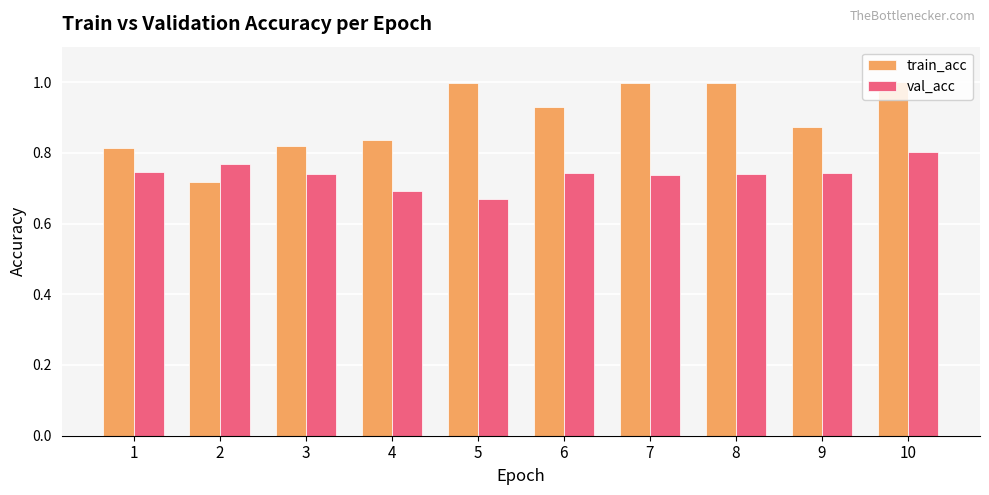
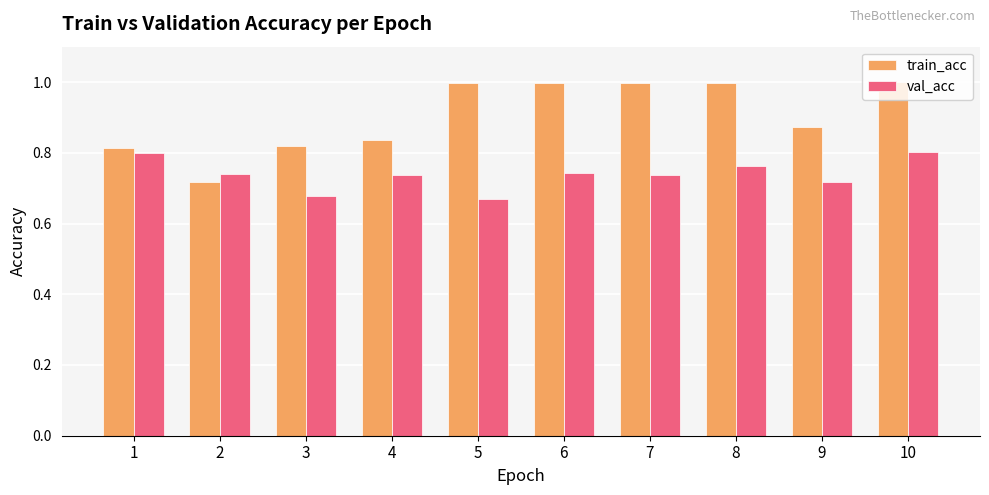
  {
    "train_acc": {
      "1": 0.81,
      "2": 0.72,
      "3": 0.82,
      "4": 0.83,
      "5": 1.00,
-     "6": 0.93,
+     "6": 1.00,
      "7": 1.00,
      "8": 1.00,
      "9": 0.87
    },
    "val_acc": {
-     "1": 0.75,
-     "2": 0.77,
-     "3": 0.74,
-     "4": 0.69,
+     "1": 0.80,
+     "2": 0.74,
+     "3": 0.68,
+     "4": 0.74,
      "5": 0.67,
      "6": 0.74,
      "7": 0.74,
-     "8": 0.74,
-     "9": 0.74,
+     "8": 0.76,
+     "9": 0.72,
      "10": 0.80
    }
  }
